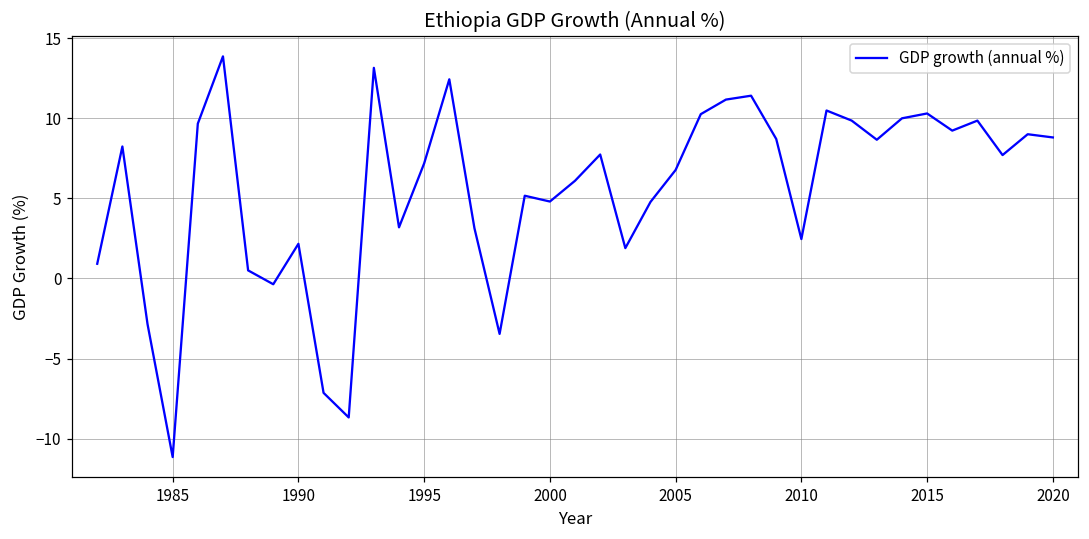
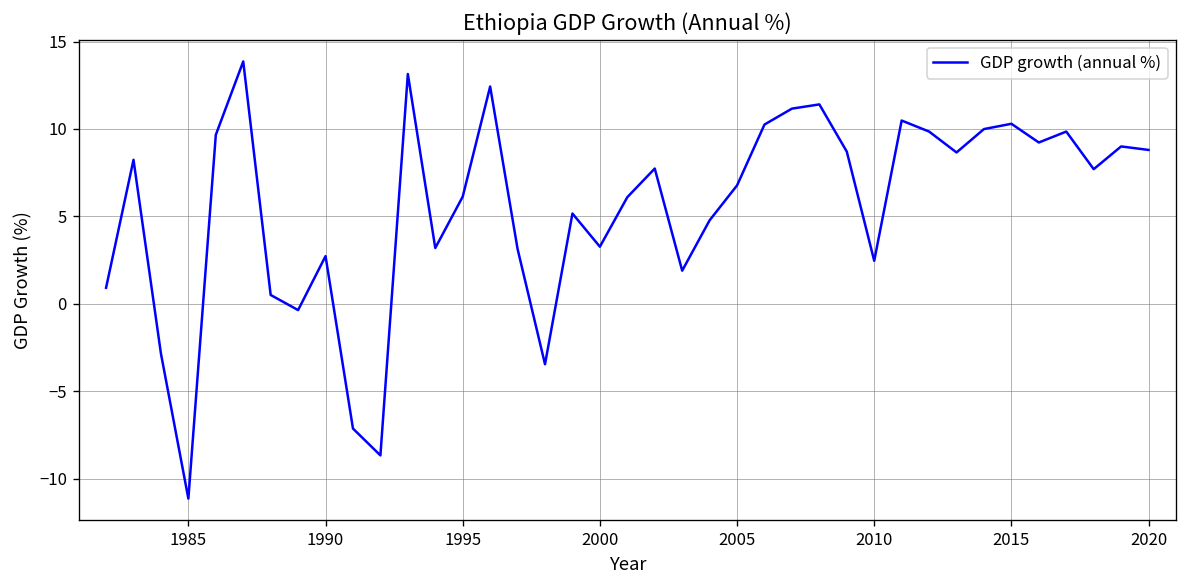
  {
    "1985": -11.1,
-   "1990": 2.2,
-   "1995": 7.2,
-   "2000": 4.8,
+   "1990": 2.7,
+   "1995": 6.1,
+   "2000": 3.3,
    "2005": 6.8,
    "2010": 2.5,
    "2015": 10.3,
    "2020": 8.8
  }
